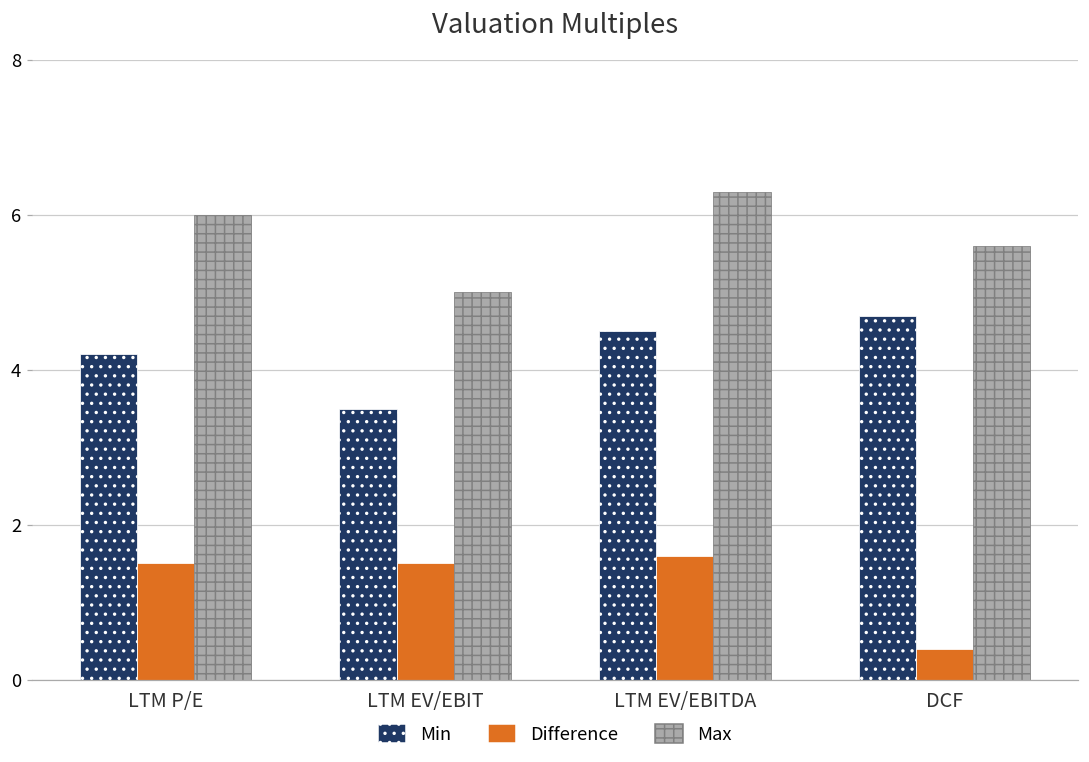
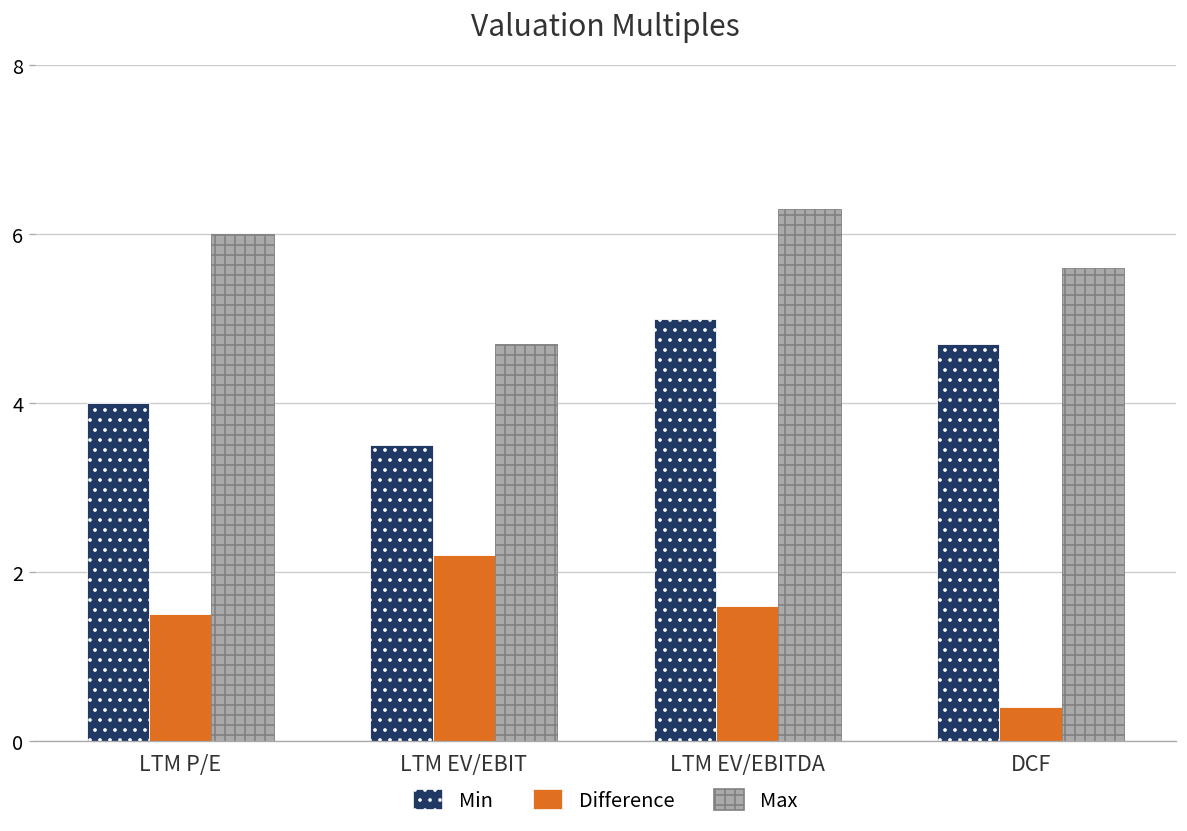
  {
    "Min": {
-     "LTM P/E": 4.2,
+     "LTM P/E": 4.0,
      "LTM EV/EBIT": 3.5,
-     "LTM EV/EBITDA": 4.5,
+     "LTM EV/EBITDA": 5.0,
      "DCF": 4.7
    },
    "Difference": {
      "LTM P/E": 1.5,
-     "LTM EV/EBIT": 1.5,
+     "LTM EV/EBIT": 2.2,
      "LTM EV/EBITDA": 1.6,
      "DCF": 0.4
    },
    "Max": {
      "LTM P/E": 6.0,
-     "LTM EV/EBIT": 5.0,
+     "LTM EV/EBIT": 4.7,
      "LTM EV/EBITDA": 6.3,
      "DCF": 5.6
    }
  }
